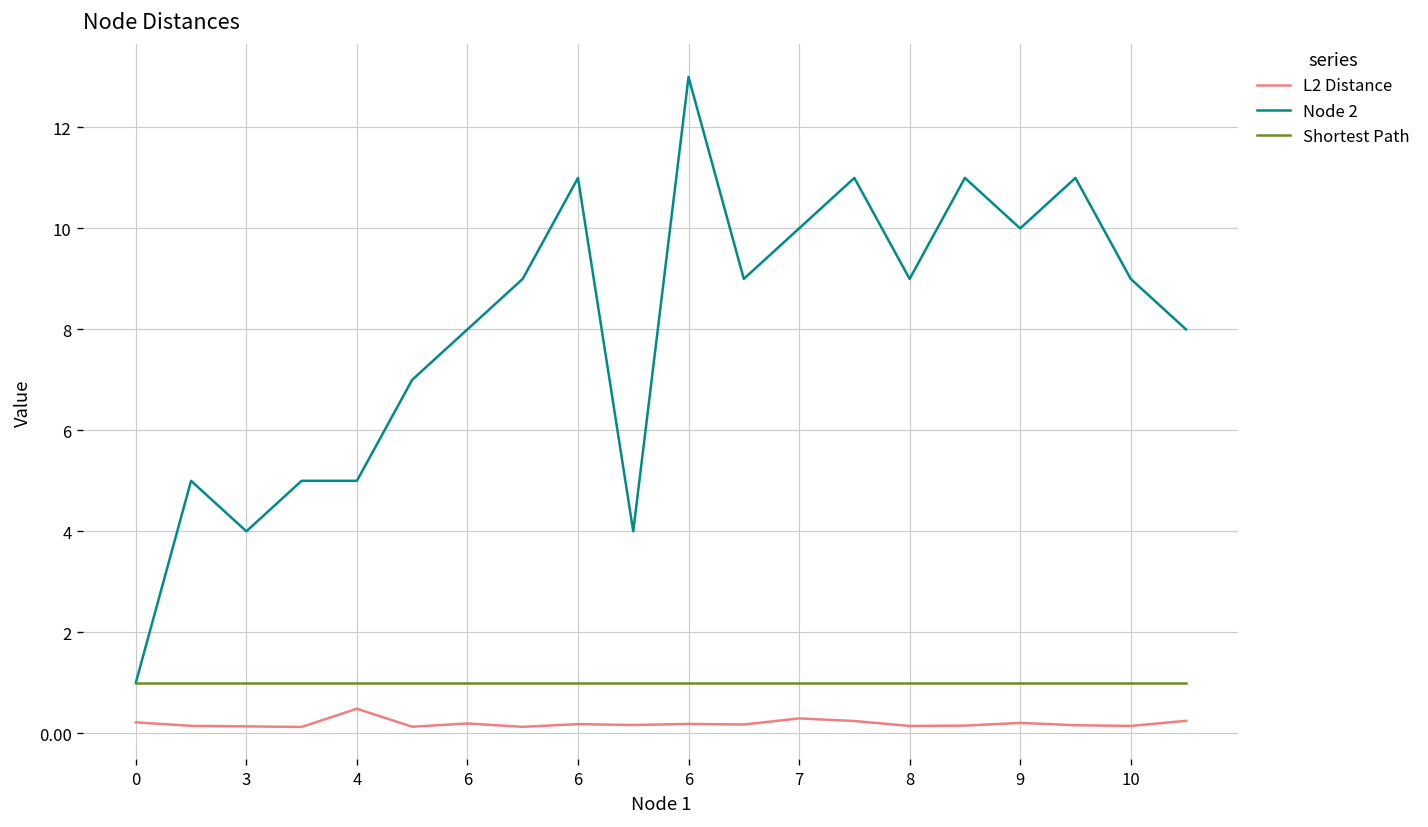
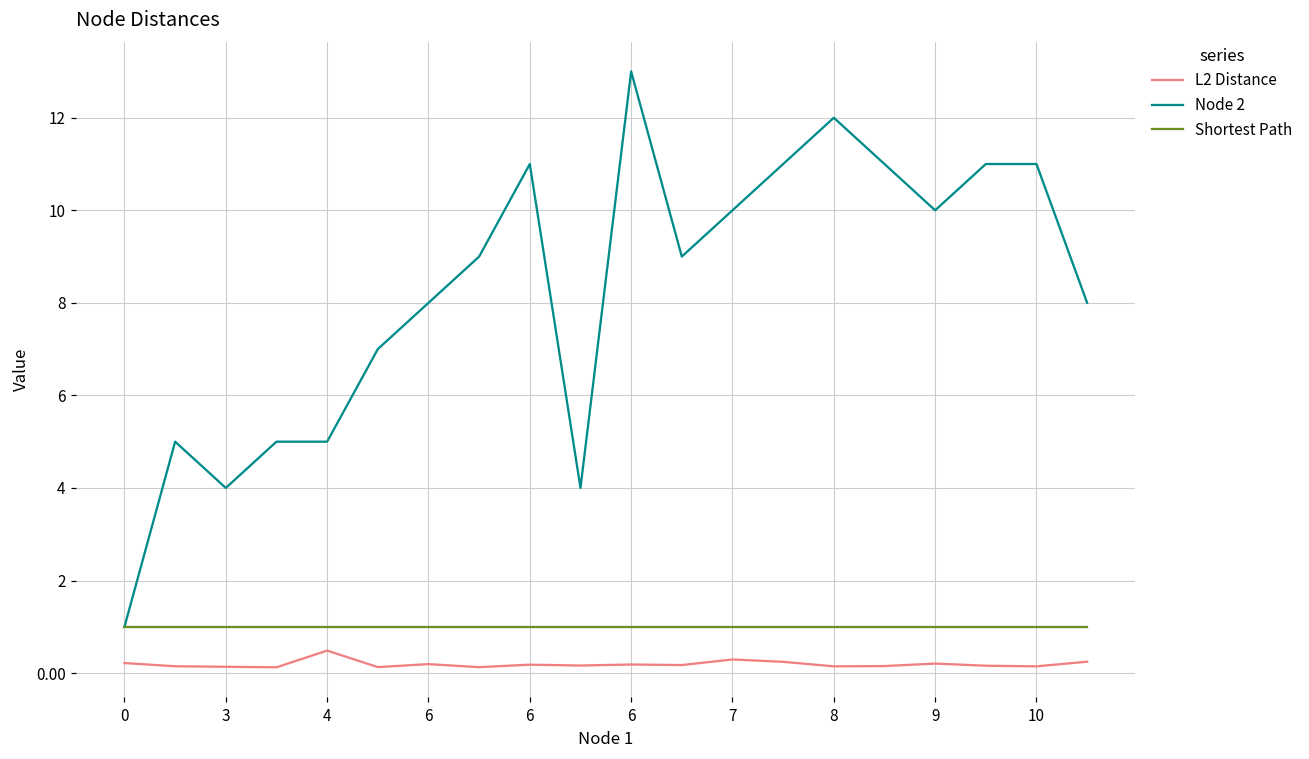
  {
    "L2 Distance": {
      "0": 0.2,
      "4": 0.5,
      "8": 0.1,
      "10": 0.1
    },
    "Node 2": {
      "4": 5,
-     "8": 9,
-     "10": 9
+     "8": 12,
+     "10": 11
    },
    "Shortest Path": {
      "4": 1,
      "8": 1,
      "10": 1
    }
  }
